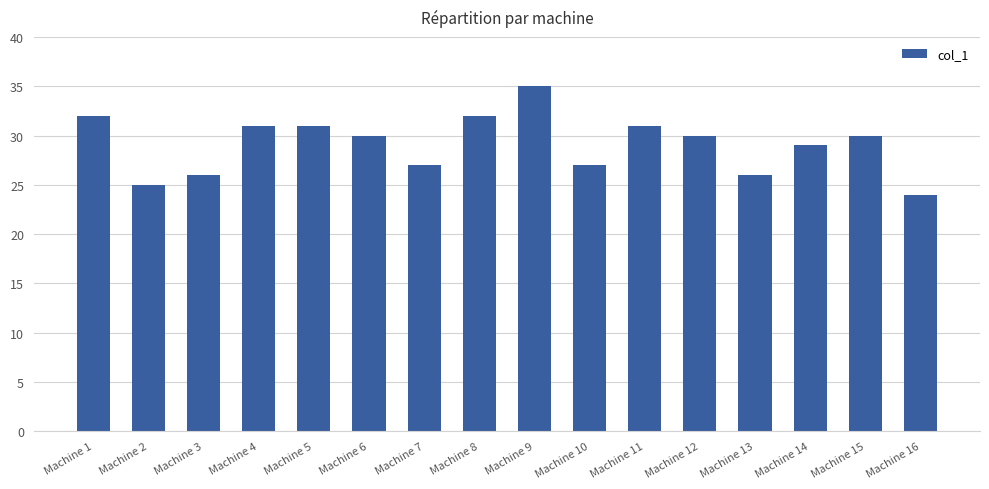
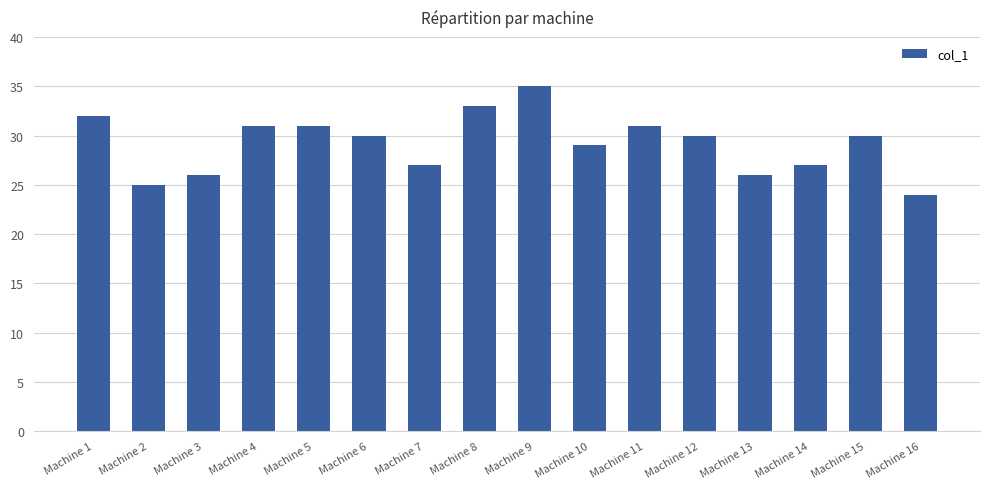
  {
    "Machine 1": 32,
    "Machine 2": 25,
    "Machine 3": 26,
    "Machine 4": 31,
    "Machine 5": 31,
    "Machine 6": 30,
    "Machine 7": 27,
-   "Machine 8": 32,
+   "Machine 8": 33,
    "Machine 9": 35,
-   "Machine 10": 27,
+   "Machine 10": 29,
    "Machine 11": 31,
    "Machine 12": 30,
    "Machine 13": 26,
-   "Machine 14": 29,
+   "Machine 14": 27,
    "Machine 15": 30,
    "Machine 16": 24
  }
